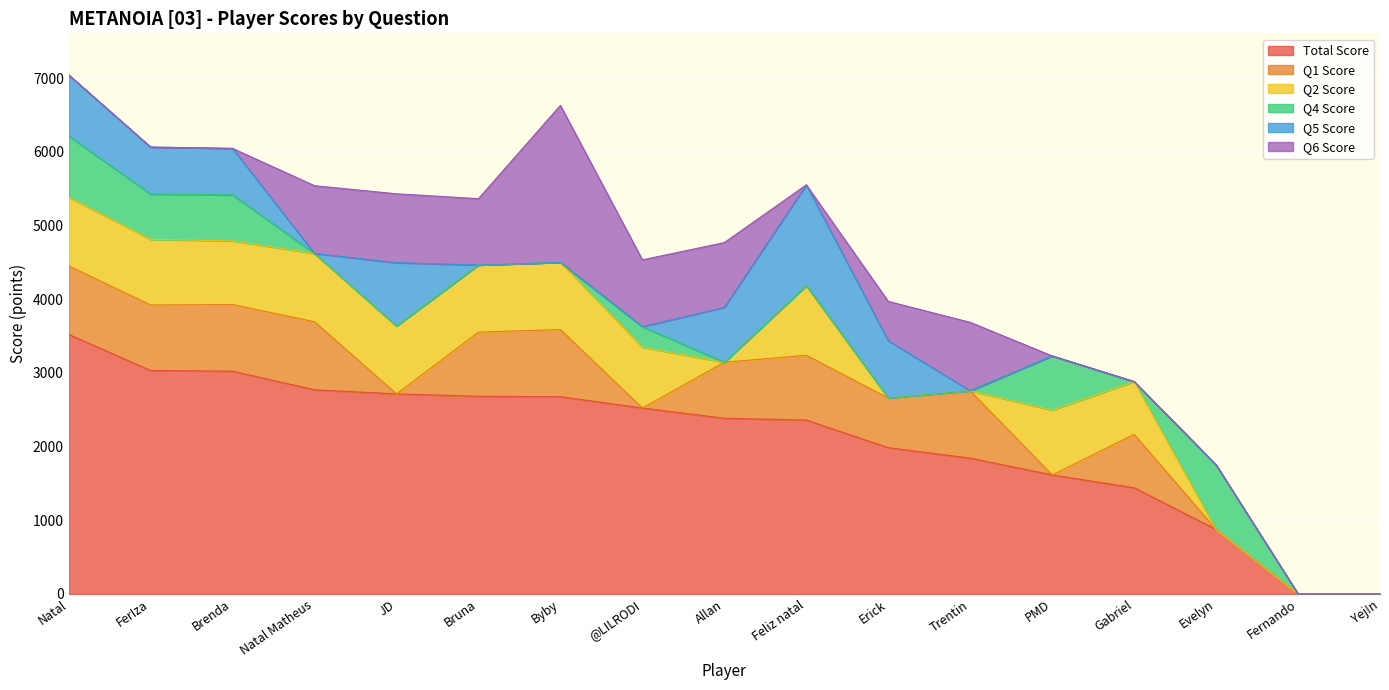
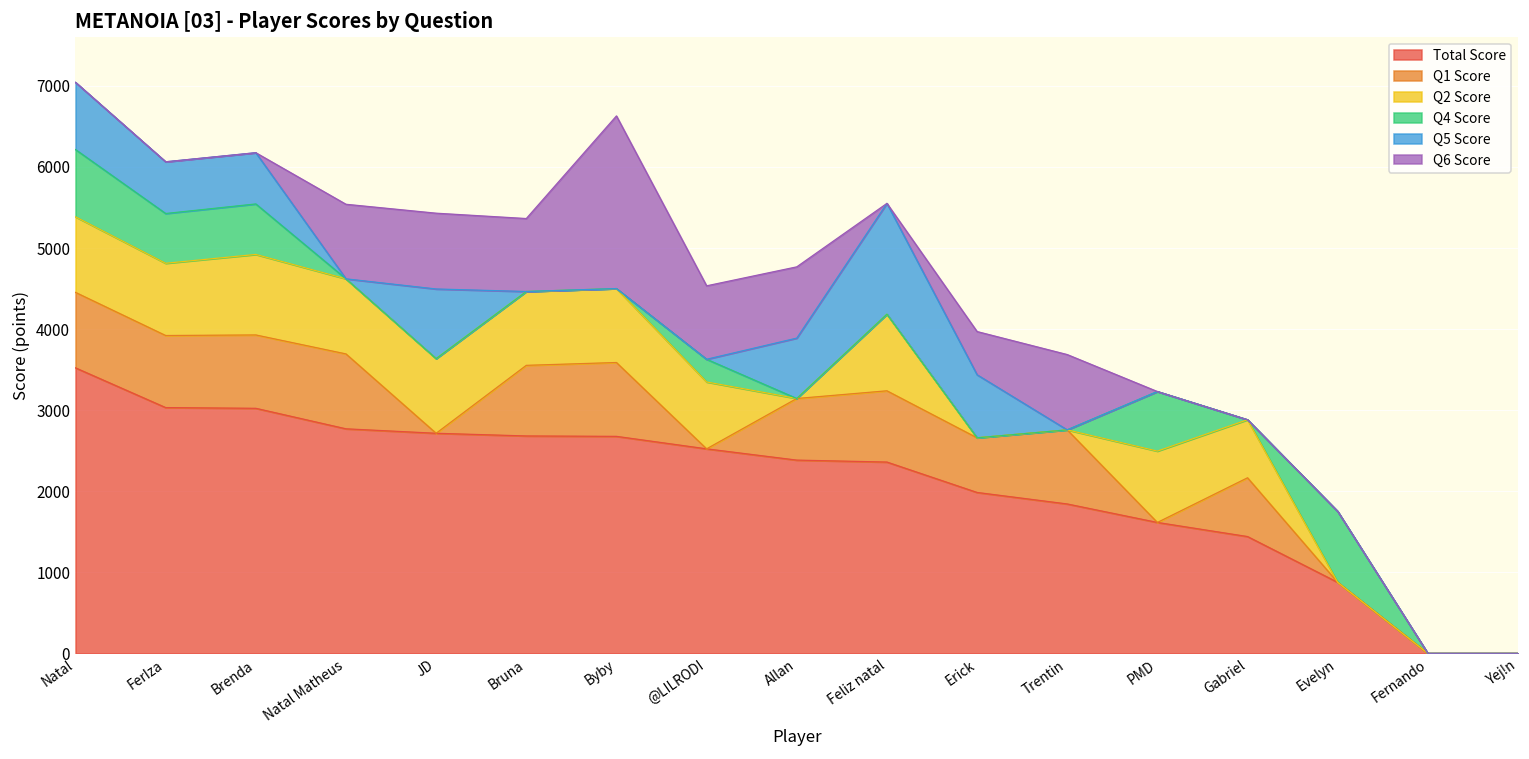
  {
    "Q2 Score": {
      "Natal": 900,
      "FerIza": 900,
-     "Brenda": 900,
+     "Brenda": 1000,
      "@LILRODI": 800,
      "PMD": 900
    },
    "Q4 Score": {
      "Natal": 800,
      "FerIza": 600,
      "Brenda": 600
    },
    "Q5 Score": {
      "JD": 900,
      "Allan": 700,
      "Erick": 800
    },
    "Q6 Score": {
      "Natal Matheus": 900,
      "JD": 900,
      "Bruna": 900,
      "Byby": 2100,
      "@LILRODI": 900,
      "Allan": 900,
      "Erick": 500,
      "Trentin": 900
    }
  }
